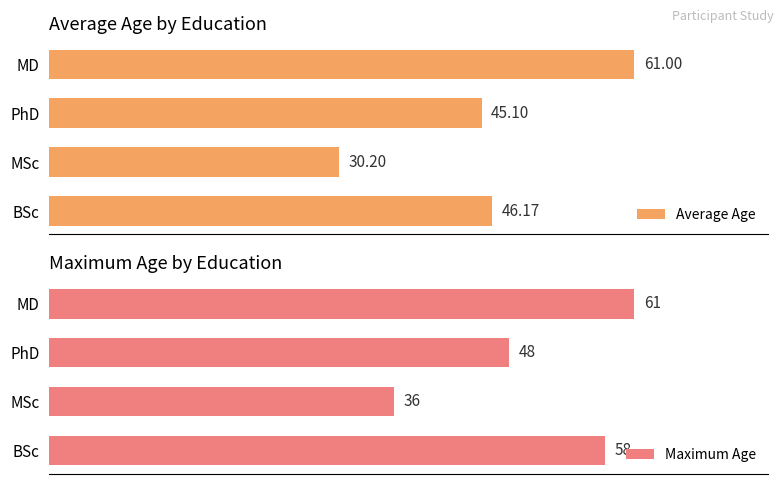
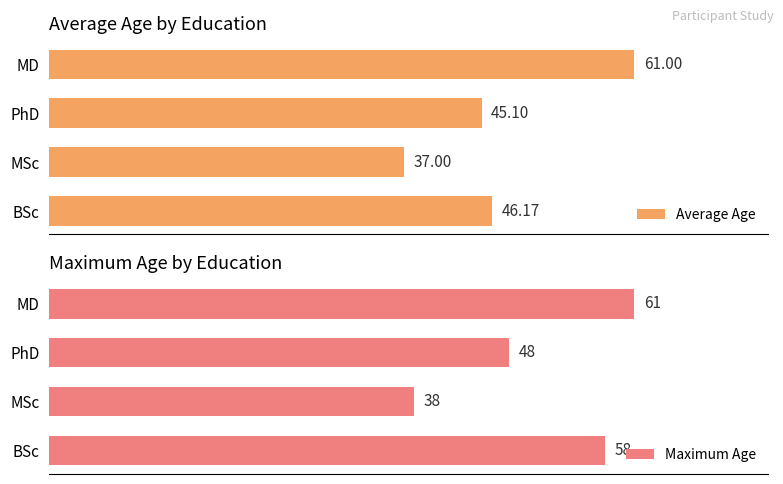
  {
    "Average Age by Education": {
      "MD": 61.00,
      "PhD": 45.10,
-     "MSc": 30.20,
+     "MSc": 37.00,
      "BSc": 46.17
    },
    "Maximum Age by Education": {
      "MD": 61,
      "PhD": 48,
-     "MSc": 36,
+     "MSc": 38,
      "BSc": 58
    }
  }
